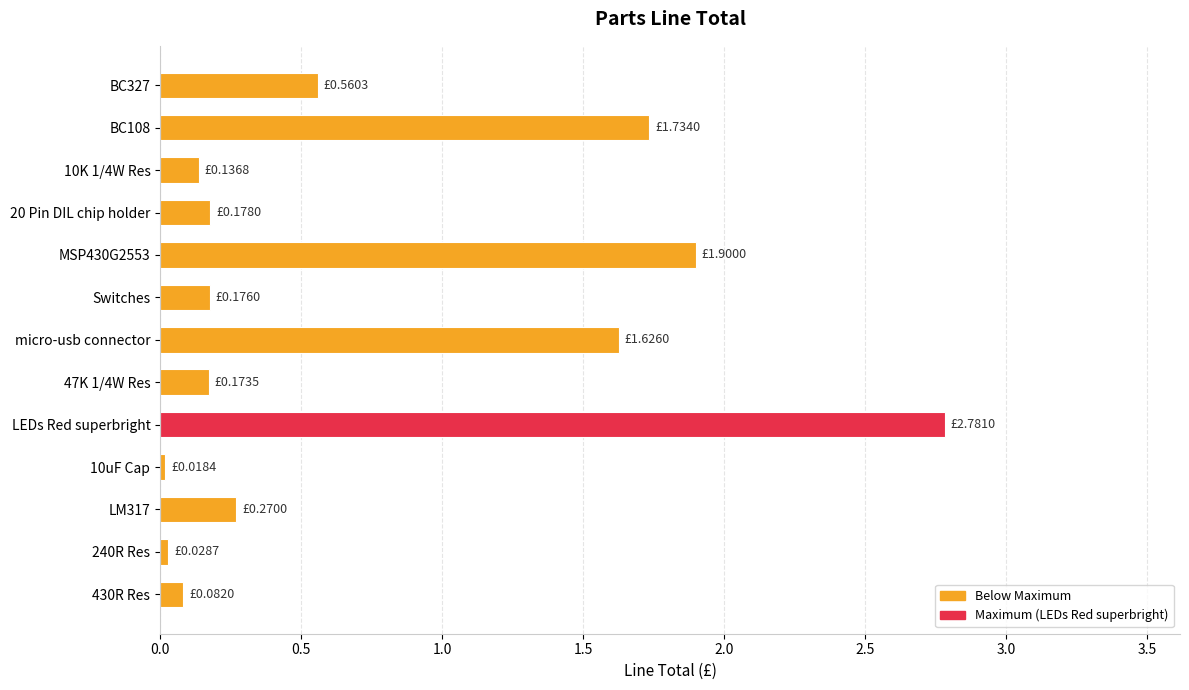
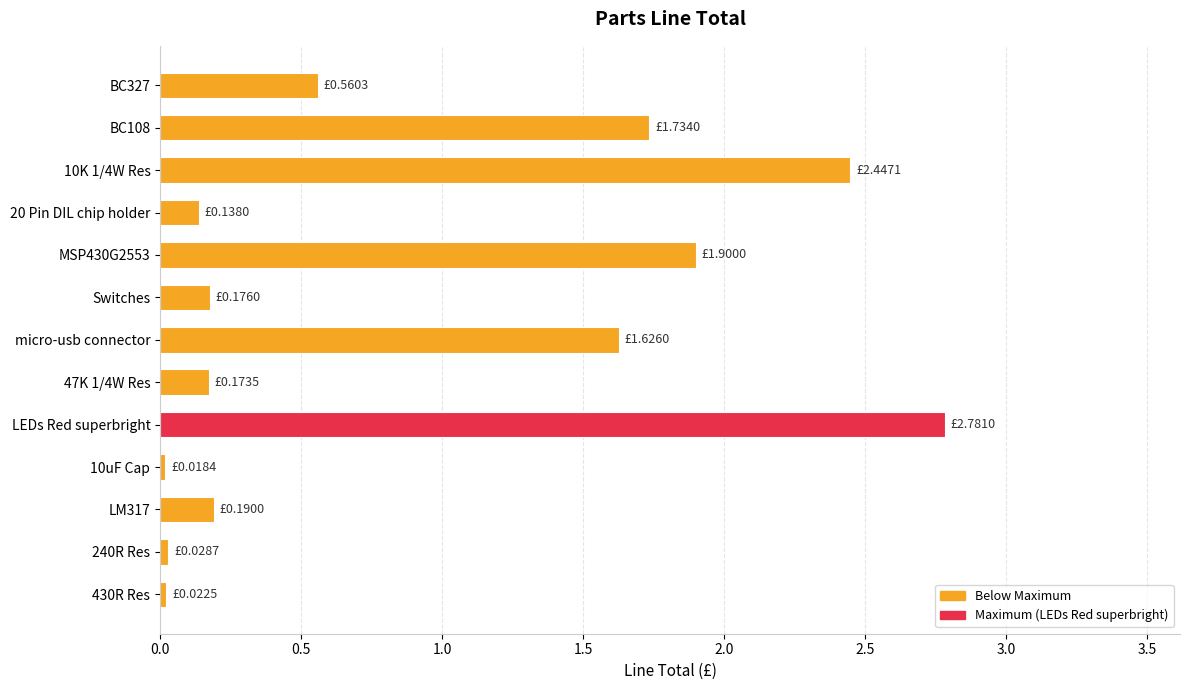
  {
    "BC327": "£0.5603",
    "BC108": "£1.7340",
-   "10K 1/4W Res": "£0.1368",
-   "20 Pin DIL chip holder": "£0.1780",
+   "10K 1/4W Res": "£2.4471",
+   "20 Pin DIL chip holder": "£0.1380",
    "MSP430G2553": "£1.9000",
    "Switches": "£0.1760",
    "micro-usb connector": "£1.6260",
    "47K 1/4W Res": "£0.1735",
    "LEDs Red superbright": "£2.7810",
    "10uF Cap": "£0.0184",
-   "LM317": "£0.2700",
+   "LM317": "£0.1900",
    "240R Res": "£0.0287",
-   "430R Res": "£0.0820"
+   "430R Res": "£0.0225"
  }
